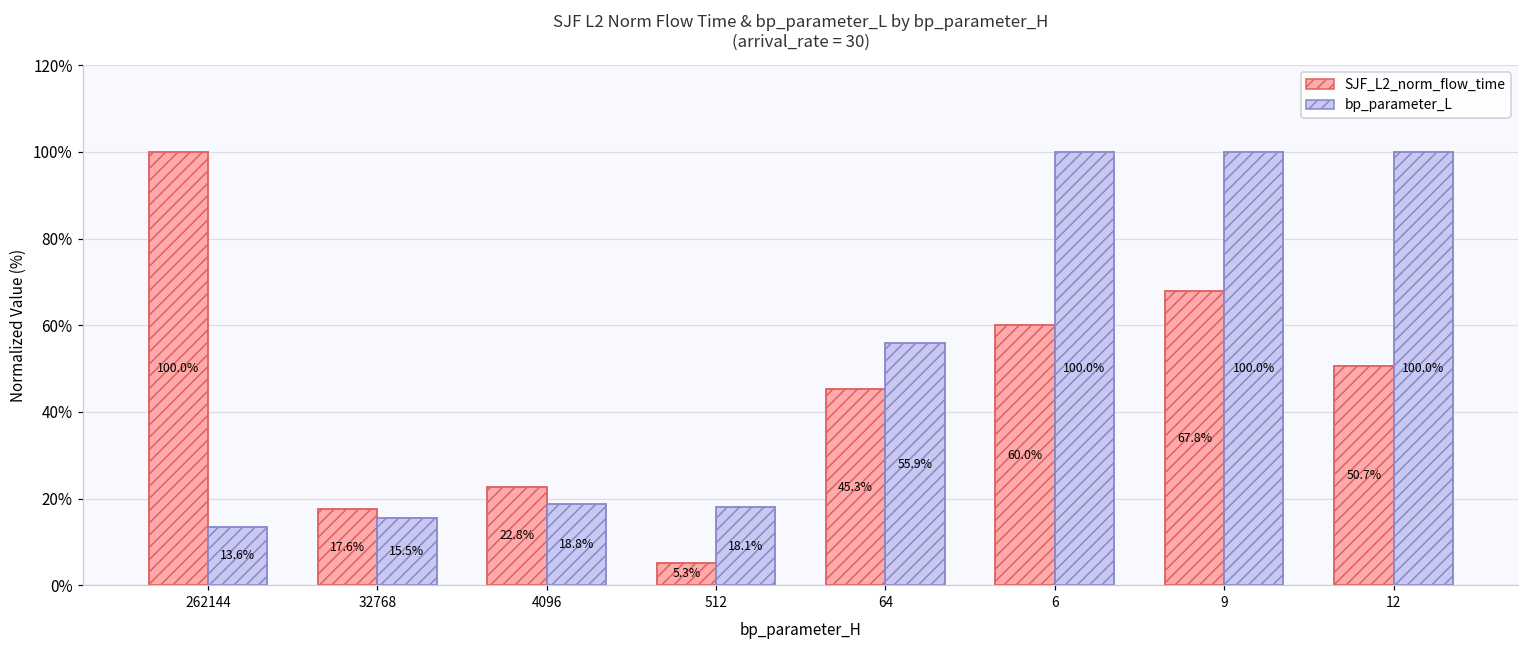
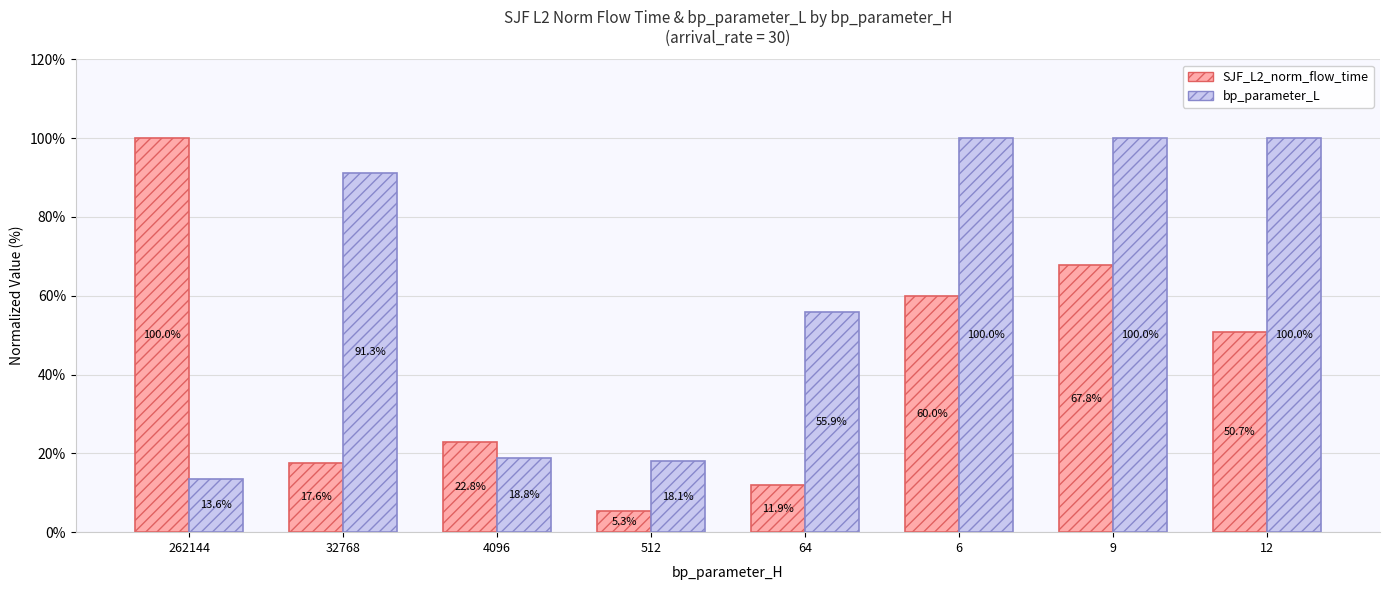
  {
    "SJF_L2_norm_flow_time": {
      "262144": "100.0%",
      "32768": "17.6%",
      "4096": "22.8%",
      "512": "5.3%",
-     "64": "45.3%",
+     "64": "11.9%",
      "6": "60.0%",
      "9": "67.8%",
      "12": "50.7%"
    },
    "bp_parameter_L": {
      "262144": "13.6%",
-     "32768": "15.5%",
+     "32768": "91.3%",
      "4096": "18.8%",
      "512": "18.1%",
      "64": "55.9%",
      "6": "100.0%",
      "9": "100.0%",
      "12": "100.0%"
    }
  }
